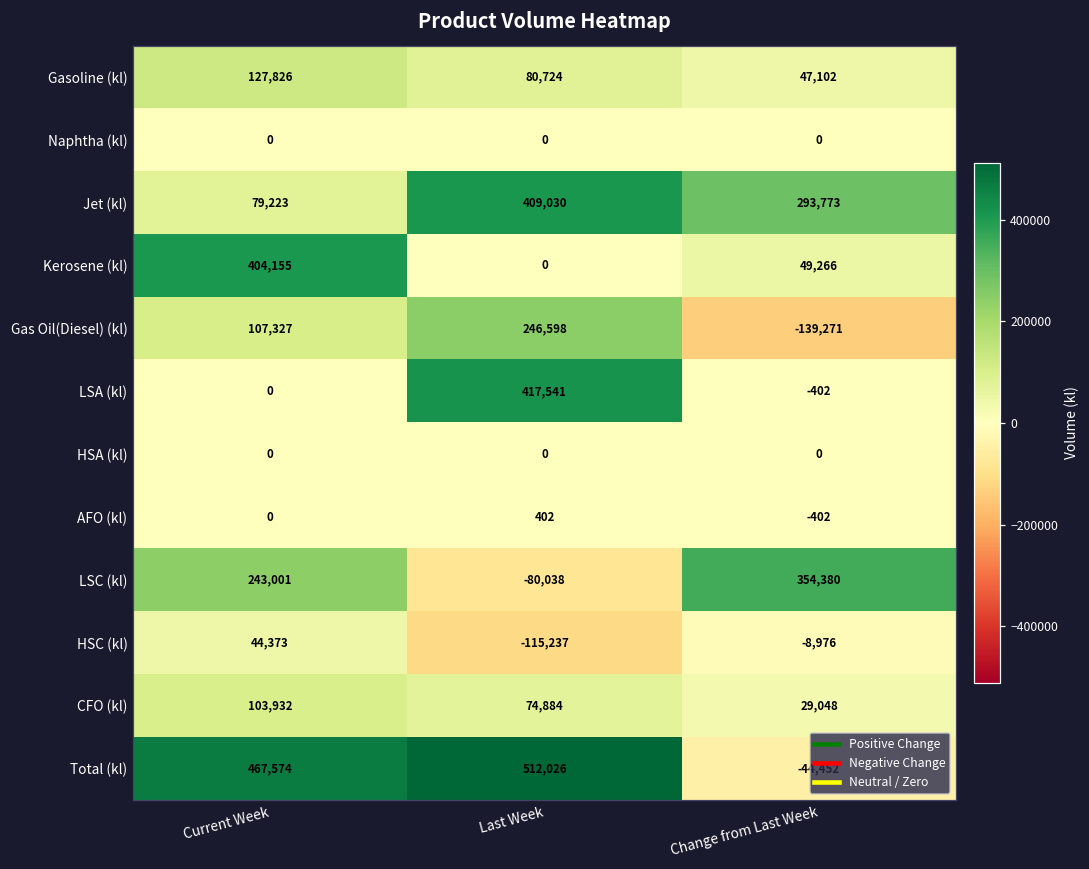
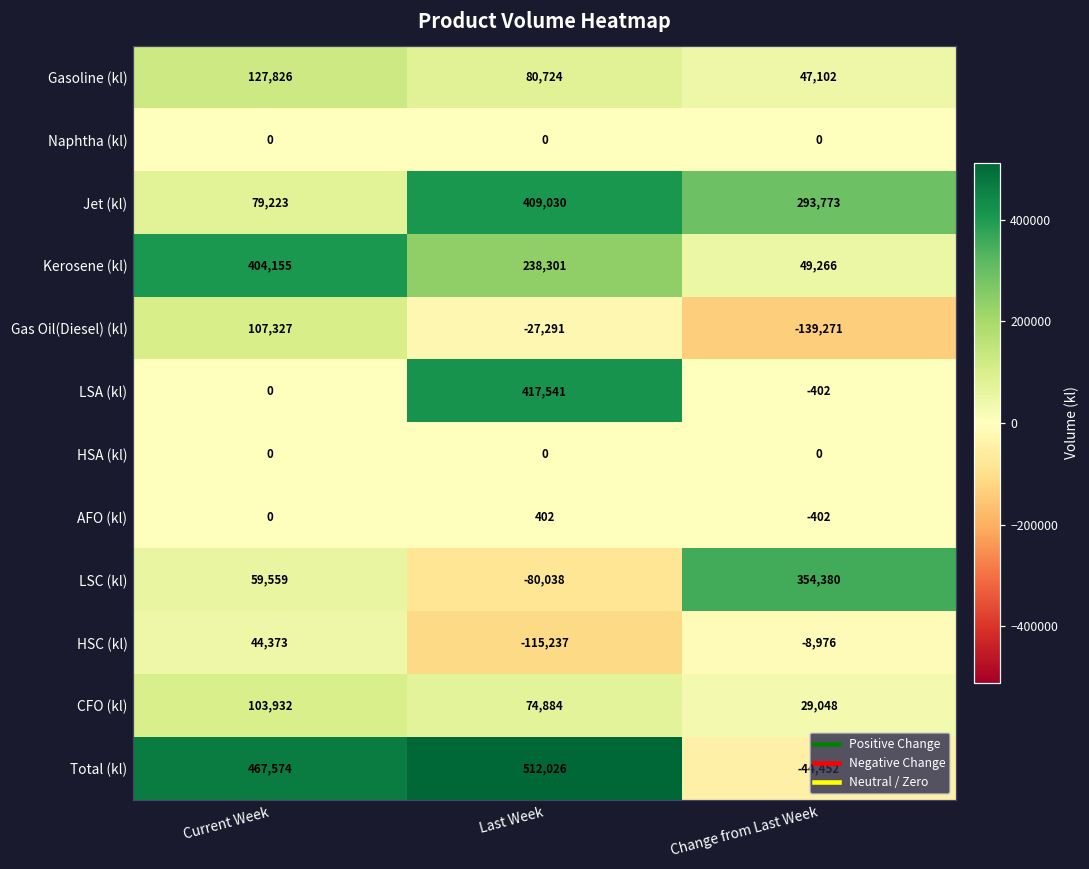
  {
    "Gasoline (kl)": {
      "Current Week": "127,826",
      "Last Week": "80,724",
      "Change from Last Week": "47,102"
    },
    "Naphtha (kl)": {
      "Current Week": "0",
      "Last Week": "0",
      "Change from Last Week": "0"
    },
    "Jet (kl)": {
      "Current Week": "79,223",
      "Last Week": "409,030",
      "Change from Last Week": "293,773"
    },
    "Kerosene (kl)": {
      "Current Week": "404,155",
-     "Last Week": "0",
+     "Last Week": "238,301",
      "Change from Last Week": "49,266"
    },
    "Gas Oil(Diesel) (kl)": {
      "Current Week": "107,327",
-     "Last Week": "246,598",
+     "Last Week": "-27,291",
      "Change from Last Week": "-139,271"
    },
    "LSA (kl)": {
      "Current Week": "0",
      "Last Week": "417,541",
      "Change from Last Week": "-402"
    },
    "HSA (kl)": {
      "Current Week": "0",
      "Last Week": "0",
      "Change from Last Week": "0"
    },
    "AFO (kl)": {
      "Current Week": "0",
      "Last Week": "402",
      "Change from Last Week": "-402"
    },
    "LSC (kl)": {
-     "Current Week": "243,001",
+     "Current Week": "59,559",
      "Last Week": "-80,038",
      "Change from Last Week": "354,380"
    },
    "HSC (kl)": {
      "Current Week": "44,373",
      "Last Week": "-115,237",
      "Change from Last Week": "-8,976"
    },
    "CFO (kl)": {
      "Current Week": "103,932",
      "Last Week": "74,884",
      "Change from Last Week": "29,048"
    },
    "Total (kl)": {
      "Current Week": "467,574",
      "Last Week": "512,026"
    }
  }
